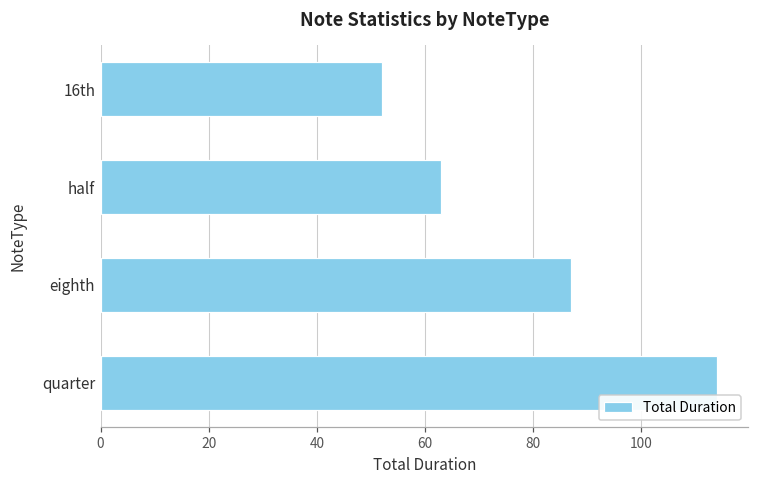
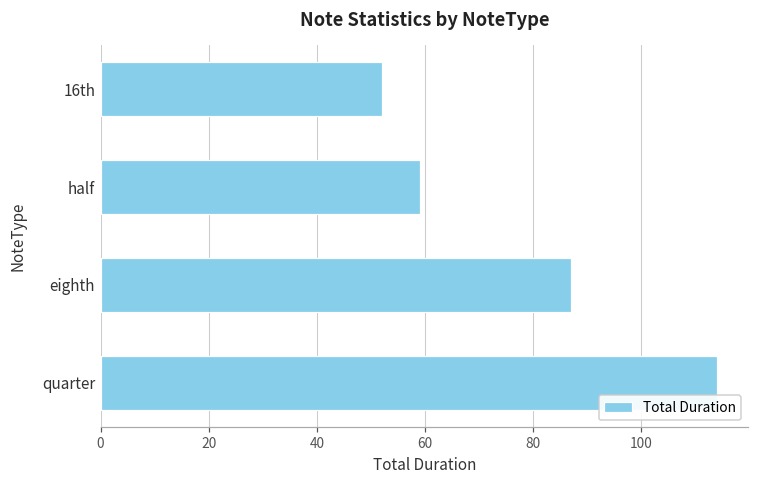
  {
    "16th": 52,
-   "half": 63,
+   "half": 59,
    "eighth": 87,
    "quarter": 114
  }
